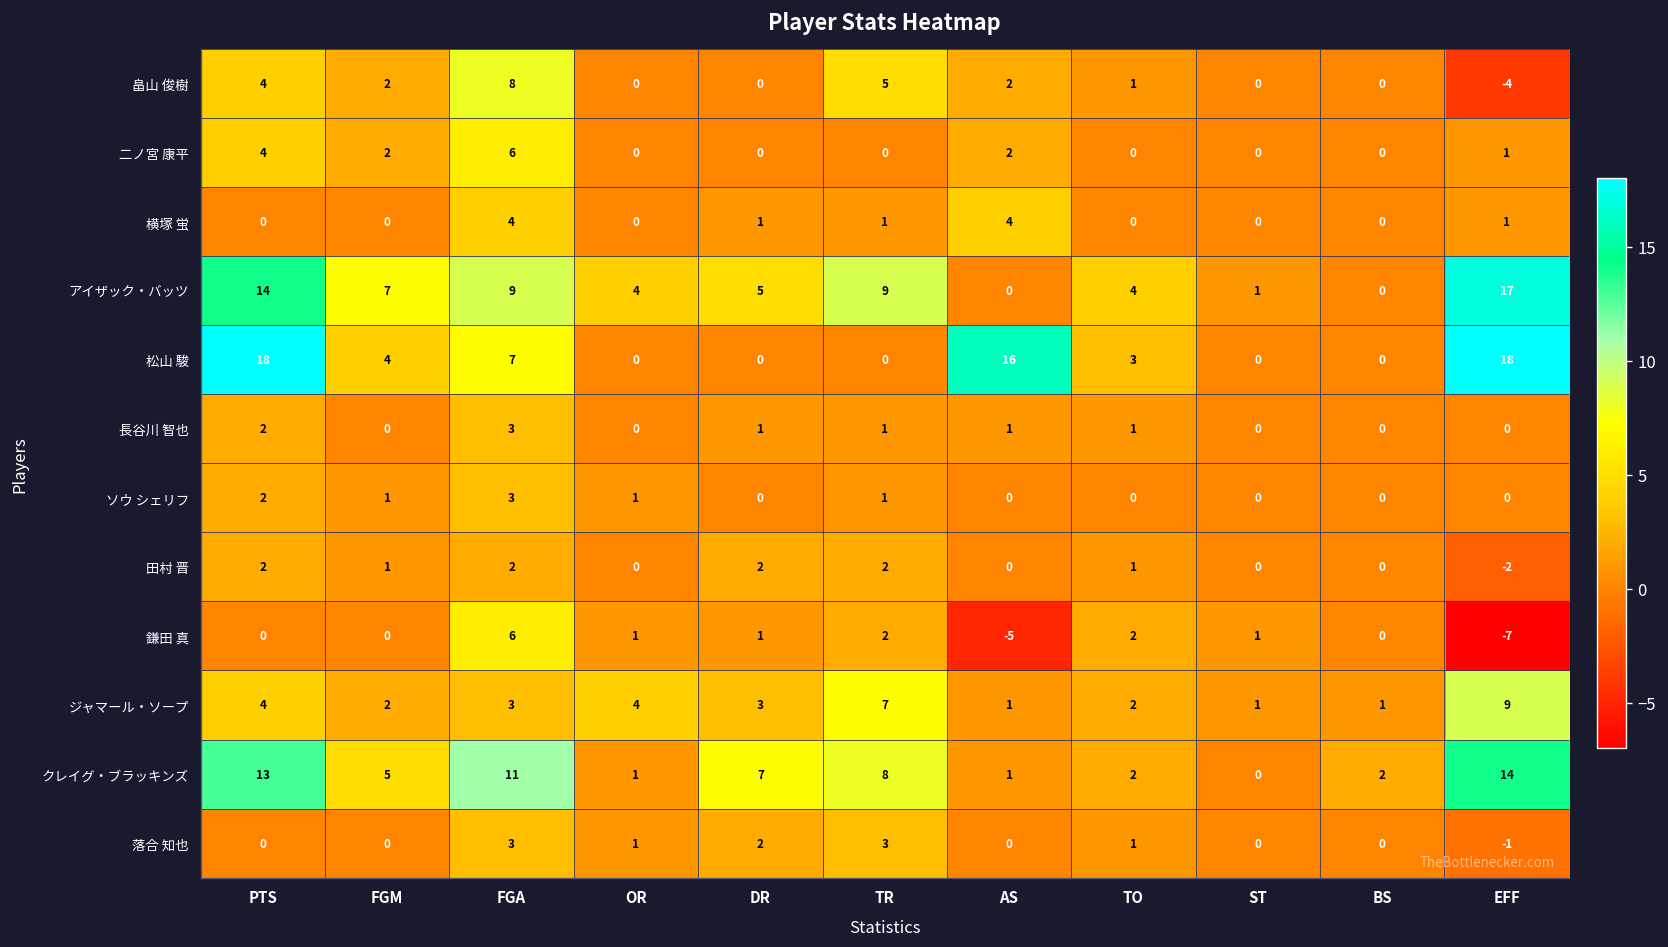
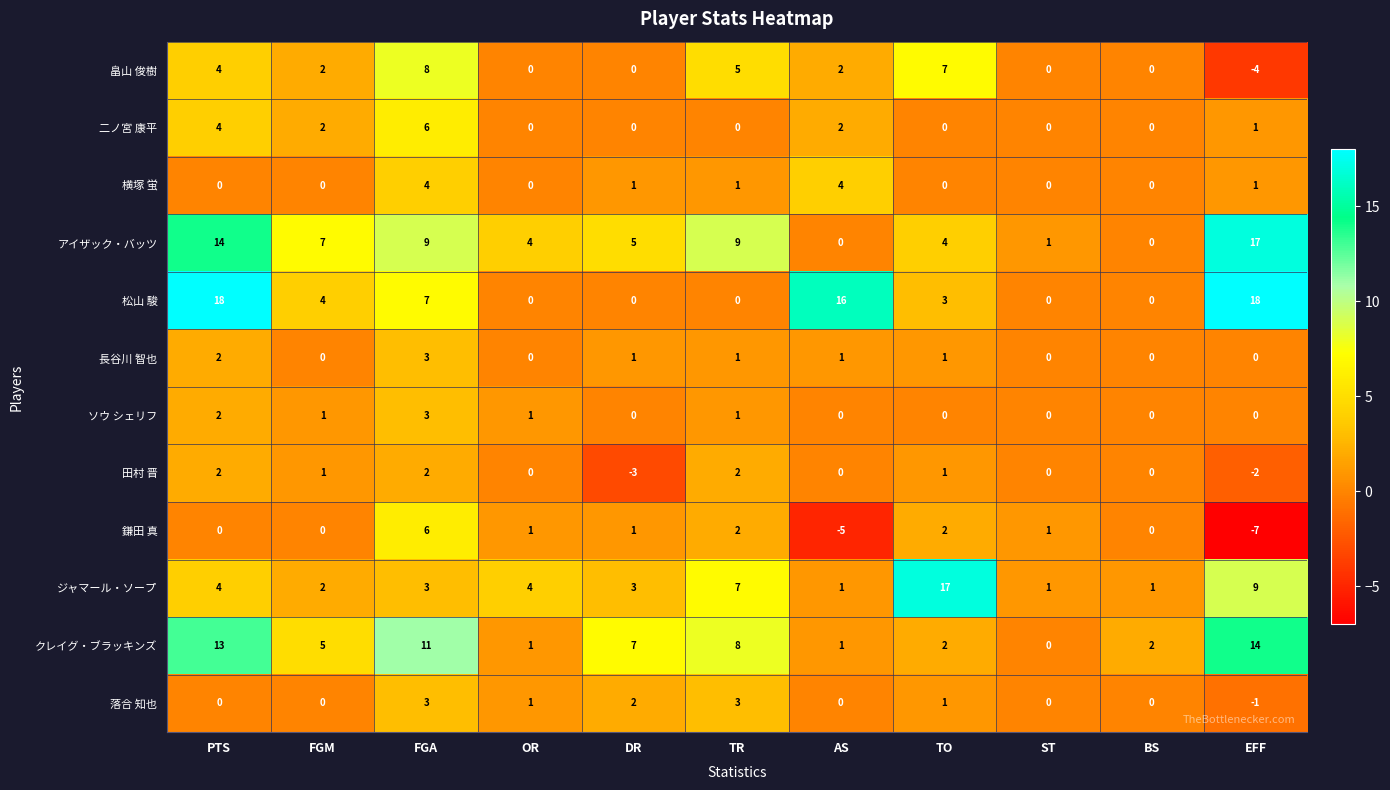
  {
    "畠山 俊樹": {
      "PTS": 4,
      "FGM": 2,
      "FGA": 8,
      "OR": 0,
      "DR": 0,
      "TR": 5,
      "AS": 2,
-     "TO": 1,
+     "TO": 7,
      "ST": 0,
      "BS": 0,
      "EFF": -4
    },
    "二ノ宮 康平": {
      "PTS": 4,
      "FGM": 2,
      "FGA": 6,
      "OR": 0,
      "DR": 0,
      "TR": 0,
      "AS": 2,
      "TO": 0,
      "ST": 0,
      "BS": 0,
      "EFF": 1
    },
    "横塚 蛍": {
      "PTS": 0,
      "FGM": 0,
      "FGA": 4,
      "OR": 0,
      "DR": 1,
      "TR": 1,
      "AS": 4,
      "TO": 0,
      "ST": 0,
      "BS": 0,
      "EFF": 1
    },
    "アイザック・バッツ": {
      "PTS": 14,
      "FGM": 7,
      "FGA": 9,
      "OR": 4,
      "DR": 5,
      "TR": 9,
      "AS": 0,
      "TO": 4,
      "ST": 1,
      "BS": 0,
      "EFF": 17
    },
    "松山 駿": {
      "PTS": 18,
      "FGM": 4,
      "FGA": 7,
      "OR": 0,
      "DR": 0,
      "TR": 0,
      "AS": 16,
      "TO": 3,
      "ST": 0,
      "BS": 0,
      "EFF": 18
    },
    "長谷川 智也": {
      "PTS": 2,
      "FGM": 0,
      "FGA": 3,
      "OR": 0,
      "DR": 1,
      "TR": 1,
      "AS": 1,
      "TO": 1,
      "ST": 0,
      "BS": 0,
      "EFF": 0
    },
    "ソウ シェリフ": {
      "PTS": 2,
      "FGM": 1,
      "FGA": 3,
      "OR": 1,
      "DR": 0,
      "TR": 1,
      "AS": 0,
      "TO": 0,
      "ST": 0,
      "BS": 0,
      "EFF": 0
    },
    "田村 晋": {
      "PTS": 2,
      "FGM": 1,
      "FGA": 2,
      "OR": 0,
-     "DR": 2,
+     "DR": -3,
      "TR": 2,
      "AS": 0,
      "TO": 1,
      "ST": 0,
      "BS": 0,
      "EFF": -2
    },
    "鎌田 真": {
      "PTS": 0,
      "FGM": 0,
      "FGA": 6,
      "OR": 1,
      "DR": 1,
      "TR": 2,
      "AS": -5,
      "TO": 2,
      "ST": 1,
      "BS": 0,
      "EFF": -7
    },
    "ジャマール・ソープ": {
      "PTS": 4,
      "FGM": 2,
      "FGA": 3,
      "OR": 4,
      "DR": 3,
      "TR": 7,
      "AS": 1,
-     "TO": 2,
+     "TO": 17,
      "ST": 1,
      "BS": 1,
      "EFF": 9
    },
    "クレイグ・ブラッキンズ": {
      "PTS": 13,
      "FGM": 5,
      "FGA": 11,
      "OR": 1,
      "DR": 7,
      "TR": 8,
      "AS": 1,
      "TO": 2,
      "ST": 0,
      "BS": 2,
      "EFF": 14
    },
    "落合 知也": {
      "PTS": 0,
      "FGM": 0,
      "FGA": 3,
      "OR": 1,
      "DR": 2,
      "TR": 3,
      "AS": 0,
      "TO": 1,
      "ST": 0,
      "BS": 0
    }
  }
